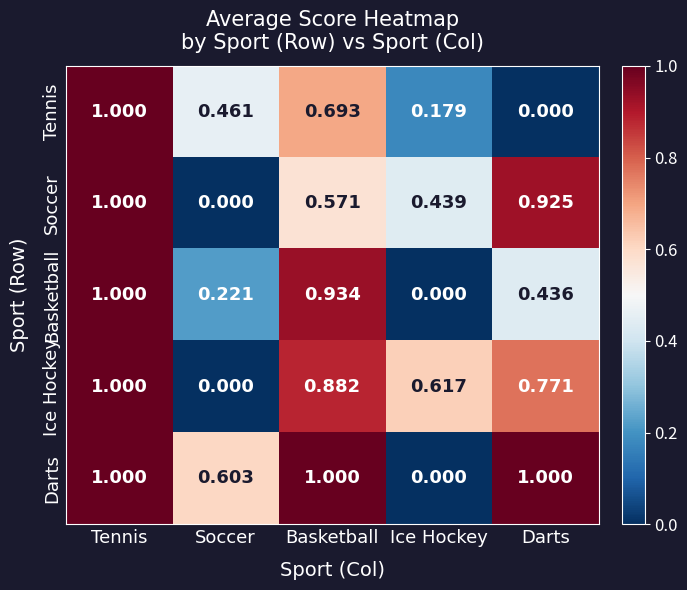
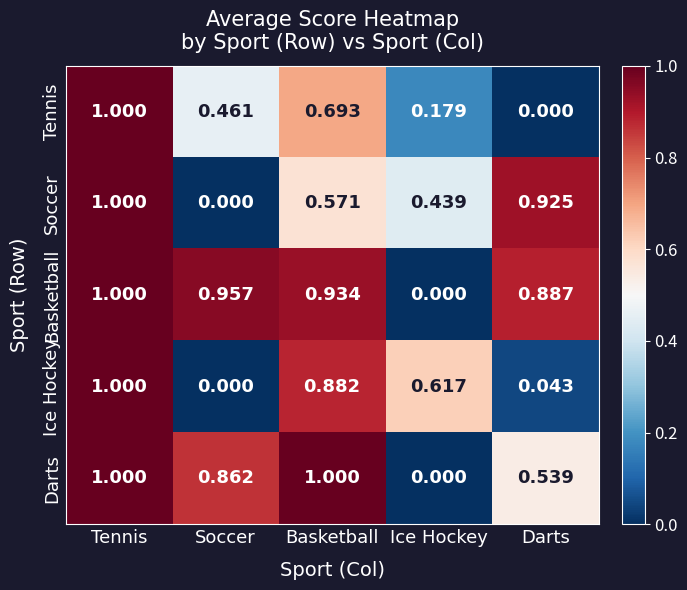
  {
    "Tennis": {
      "Tennis": 1.000,
      "Soccer": 0.461,
      "Basketball": 0.693,
      "Ice Hockey": 0.179,
      "Darts": 0.000
    },
    "Soccer": {
      "Tennis": 1.000,
      "Soccer": 0.000,
      "Basketball": 0.571,
      "Ice Hockey": 0.439,
      "Darts": 0.925
    },
    "Basketball": {
      "Tennis": 1.000,
-     "Soccer": 0.221,
+     "Soccer": 0.957,
      "Basketball": 0.934,
      "Ice Hockey": 0.000,
-     "Darts": 0.436
+     "Darts": 0.887
    },
    "Ice Hockey": {
      "Tennis": 1.000,
      "Soccer": 0.000,
      "Basketball": 0.882,
      "Ice Hockey": 0.617,
-     "Darts": 0.771
+     "Darts": 0.043
    },
    "Darts": {
      "Tennis": 1.000,
-     "Soccer": 0.603,
+     "Soccer": 0.862,
      "Basketball": 1.000,
      "Ice Hockey": 0.000,
-     "Darts": 1.000
+     "Darts": 0.539
    }
  }
